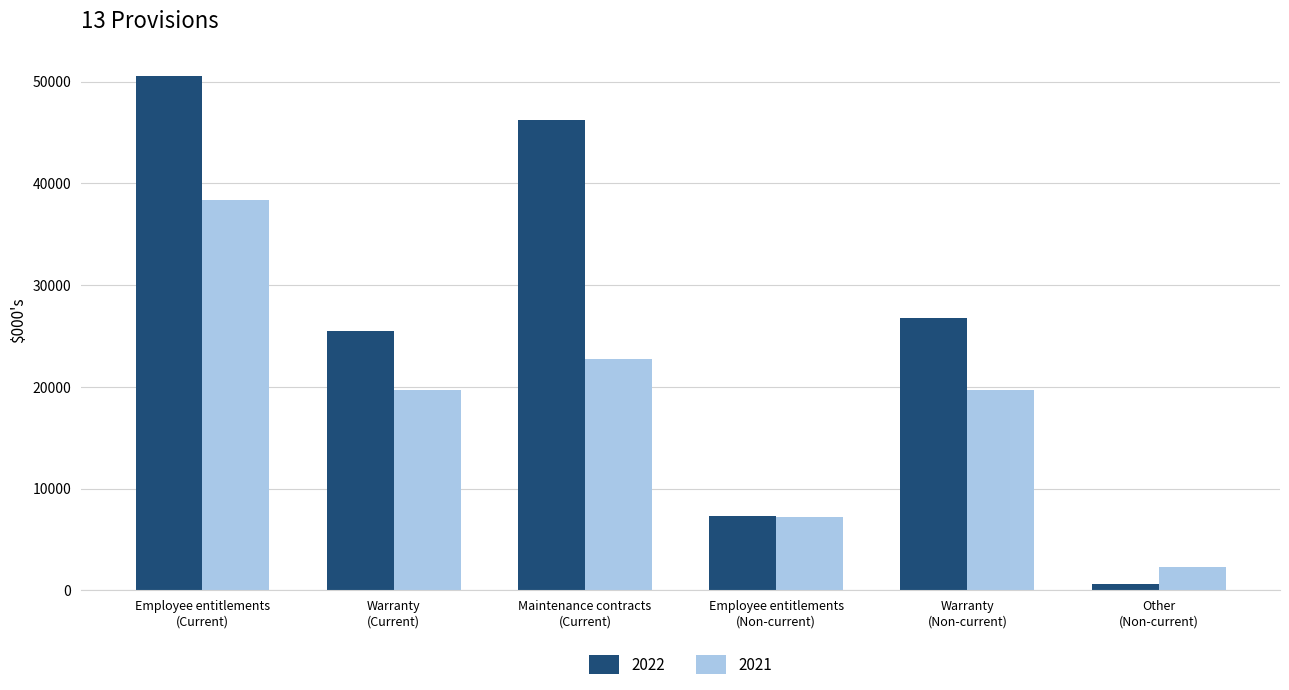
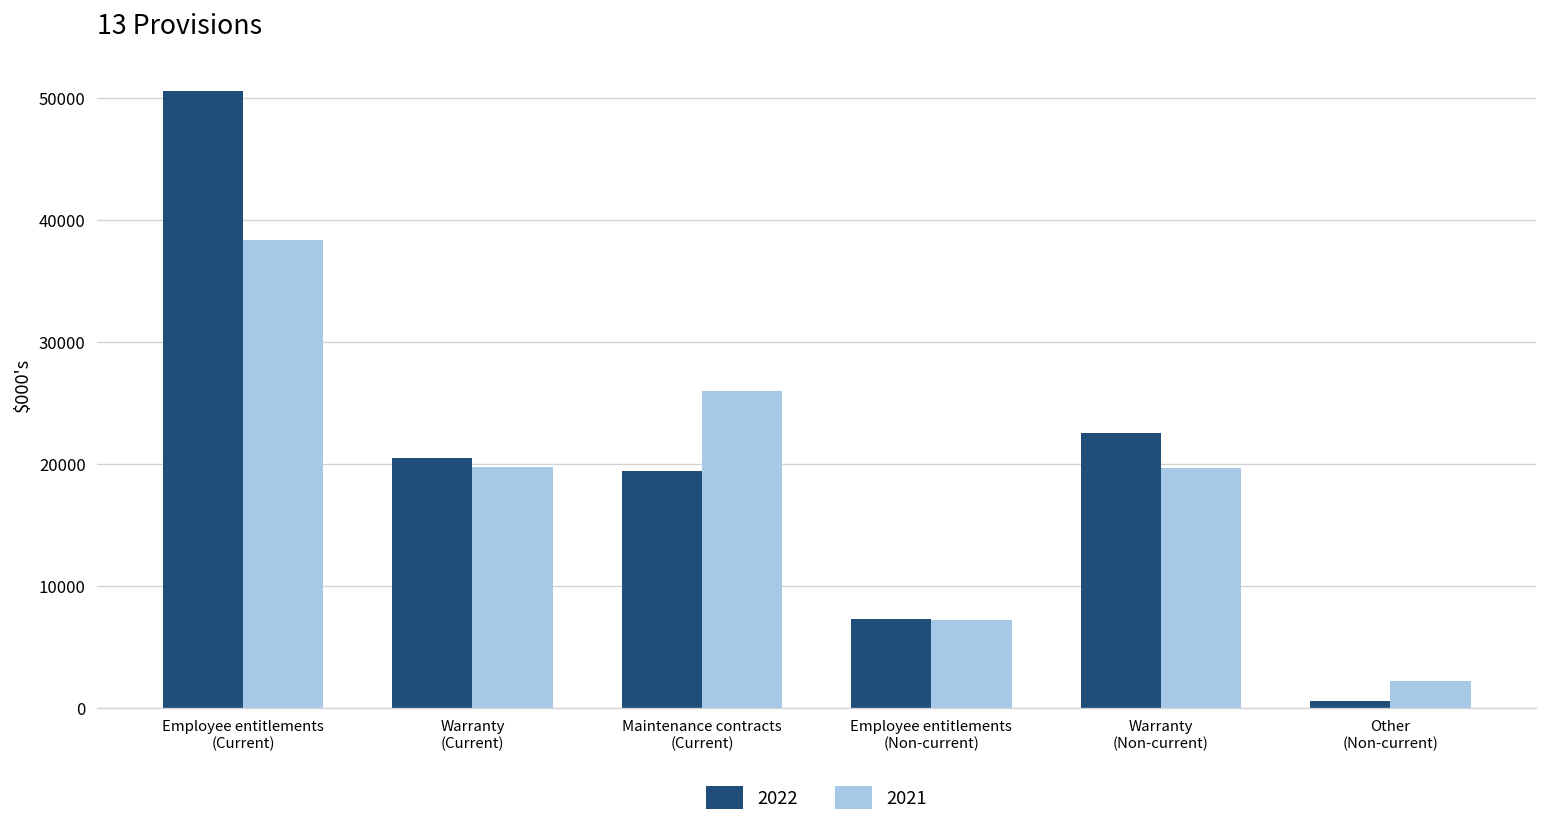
  {
    "2022": {
      "Employee entitlements (Current)": 50600,
-     "Warranty (Current)": 25500,
-     "Maintenance contracts (Current)": 46200,
+     "Warranty (Current)": 20500,
+     "Maintenance contracts (Current)": 19400,
      "Employee entitlements (Non-current)": 7300,
-     "Warranty (Non-current)": 26800,
+     "Warranty (Non-current)": 22500,
      "Other (Non-current)": 600
    },
    "2021": {
      "Employee entitlements (Current)": 38400,
      "Warranty (Current)": 19700,
-     "Maintenance contracts (Current)": 22700,
+     "Maintenance contracts (Current)": 26000,
      "Employee entitlements (Non-current)": 7200,
      "Warranty (Non-current)": 19700,
      "Other (Non-current)": 2300
    }
  }
